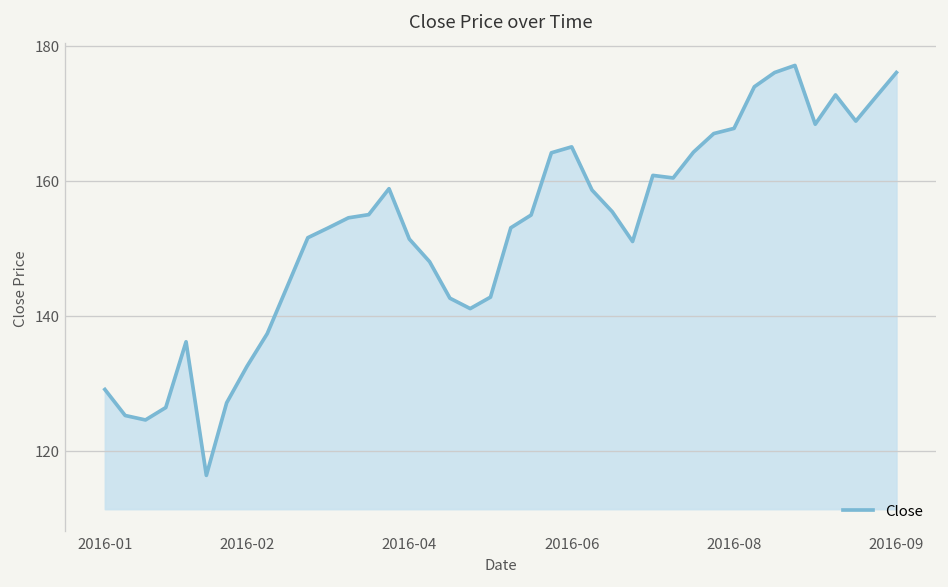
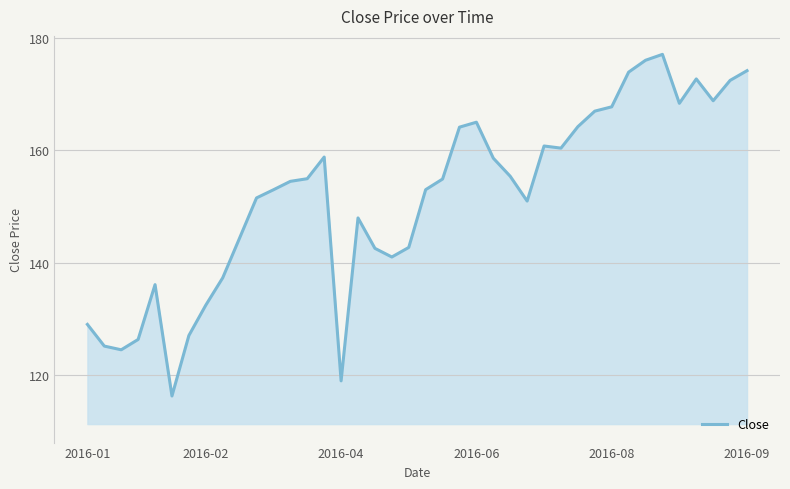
  {
    "2016-01": 129,
    "2016-02": 132,
-   "2016-04": 151,
+   "2016-04": 119,
    "2016-06": 165,
    "2016-08": 168,
-   "2016-09": 176
+   "2016-09": 174
  }
